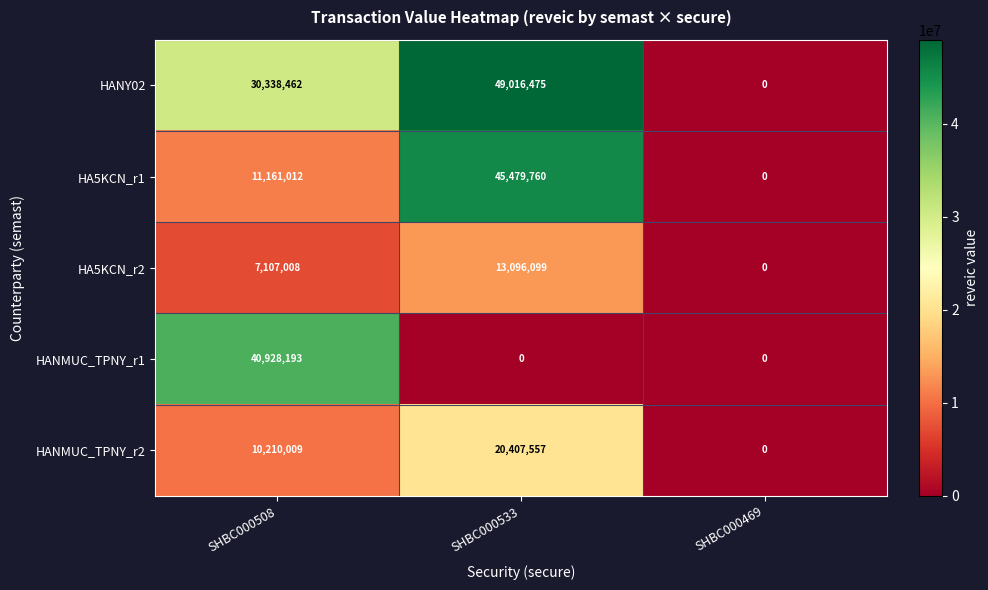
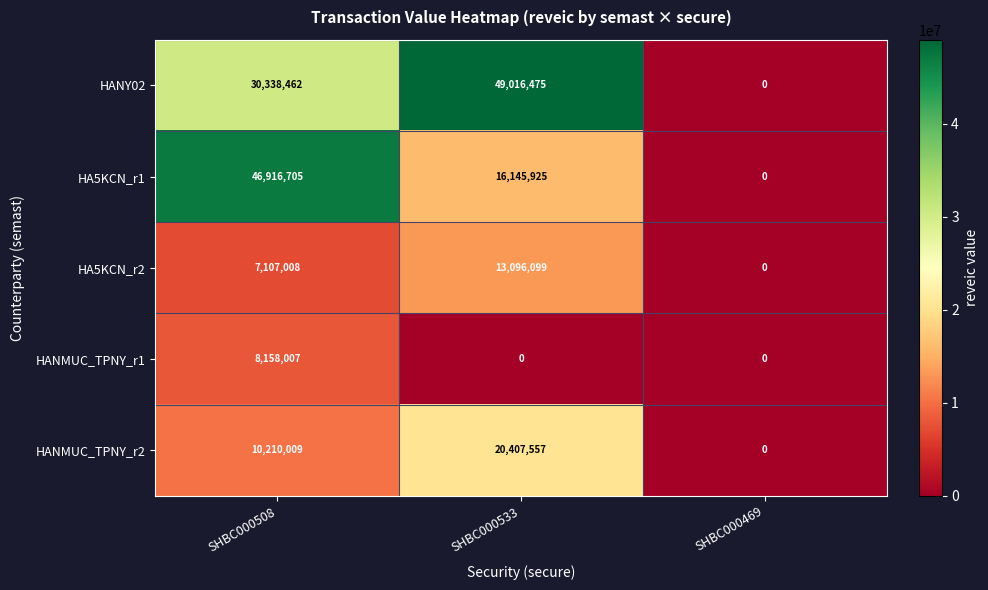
  {
    "HANY02": {
      "SHBC000508": "30,338,462",
      "SHBC000533": "49,016,475",
      "SHBC000469": "0"
    },
    "HA5KCN_r1": {
-     "SHBC000508": "11,161,012",
-     "SHBC000533": "45,479,760",
+     "SHBC000508": "46,916,705",
+     "SHBC000533": "16,145,925",
      "SHBC000469": "0"
    },
    "HA5KCN_r2": {
      "SHBC000508": "7,107,008",
      "SHBC000533": "13,096,099",
      "SHBC000469": "0"
    },
    "HANMUC_TPNY_r1": {
-     "SHBC000508": "40,928,193",
+     "SHBC000508": "8,158,007",
      "SHBC000533": "0",
      "SHBC000469": "0"
    },
    "HANMUC_TPNY_r2": {
      "SHBC000508": "10,210,009",
      "SHBC000533": "20,407,557",
      "SHBC000469": "0"
    }
  }
